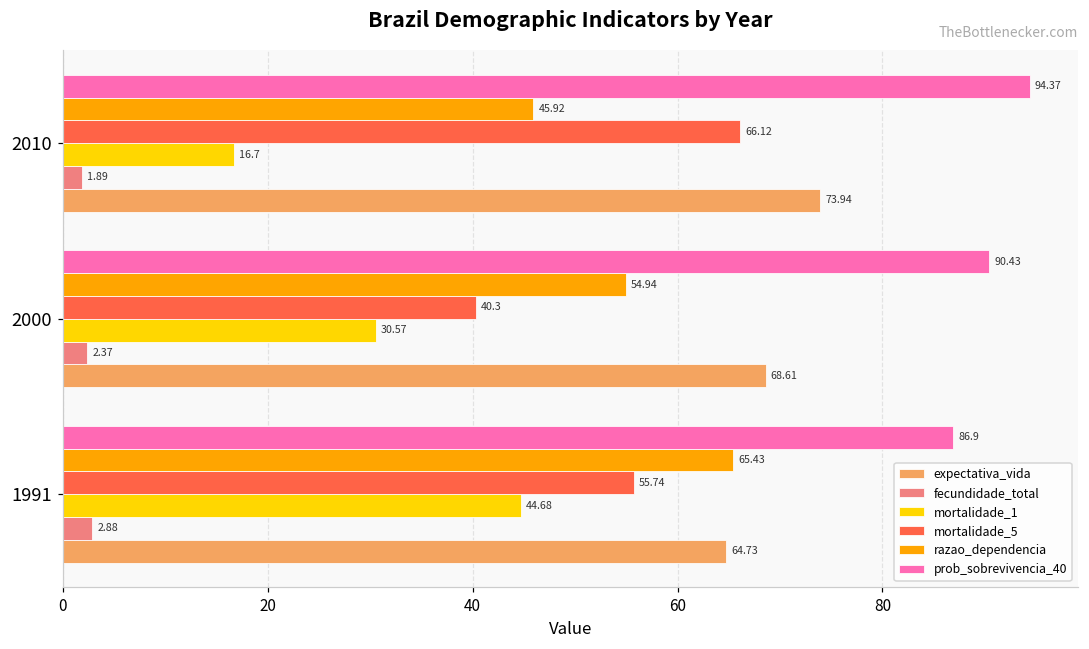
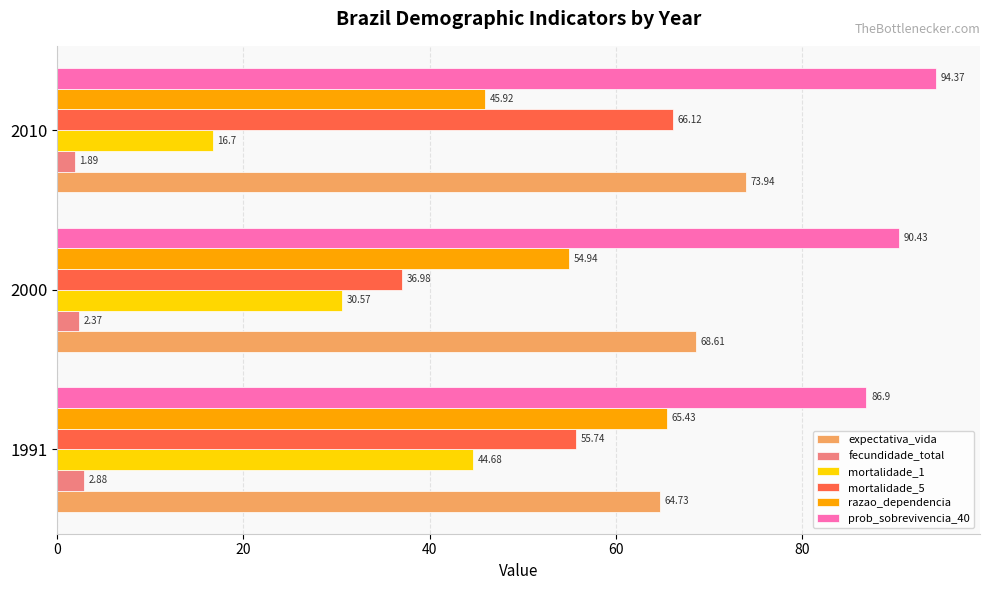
  {
    "mortalidade_5": {
      "2010": 66.12,
-     "2000": 40.3,
+     "2000": 36.98,
      "1991": 55.74
    }
  }
